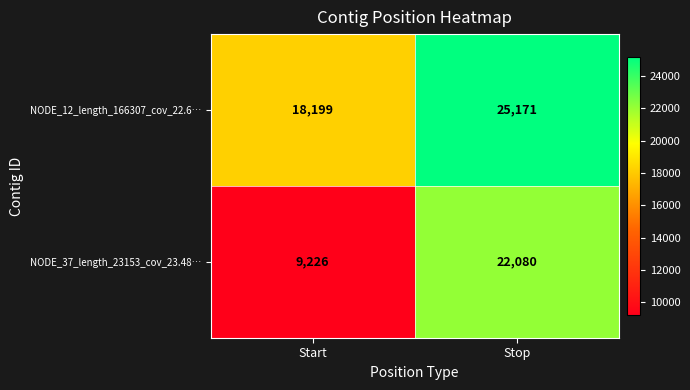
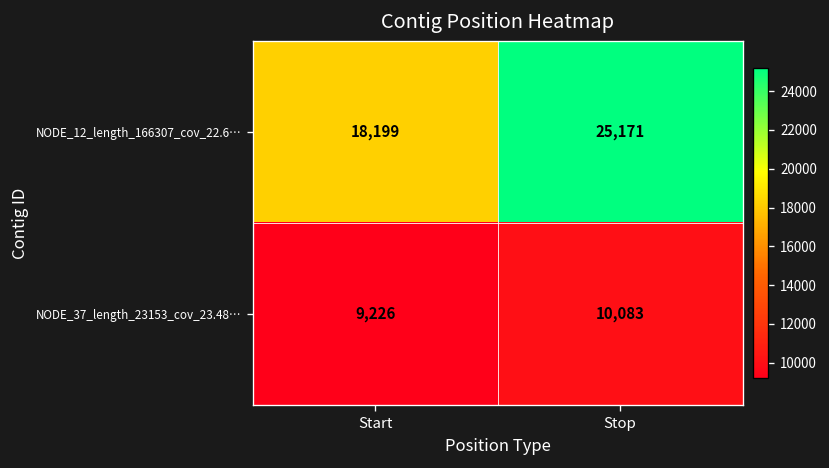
  {
    "NODE_12_length_166307_cov_22.6…": {
      "Start": "18,199",
      "Stop": "25,171"
    },
    "NODE_37_length_23153_cov_23.48…": {
      "Start": "9,226",
-     "Stop": "22,080"
+     "Stop": "10,083"
    }
  }
